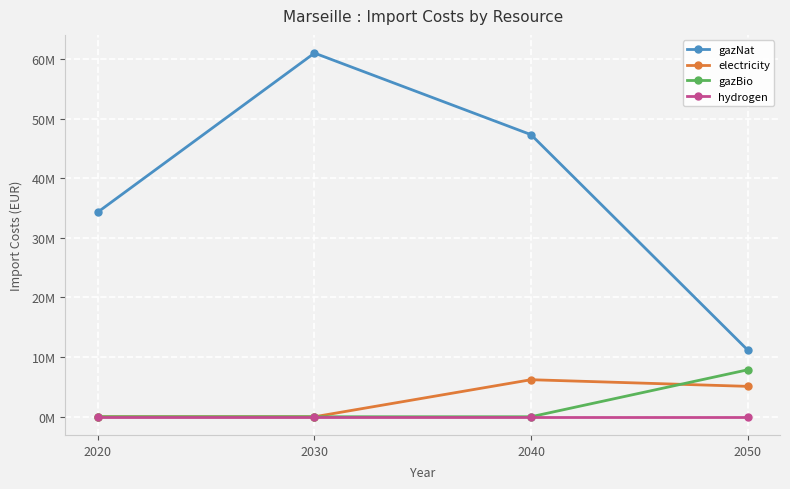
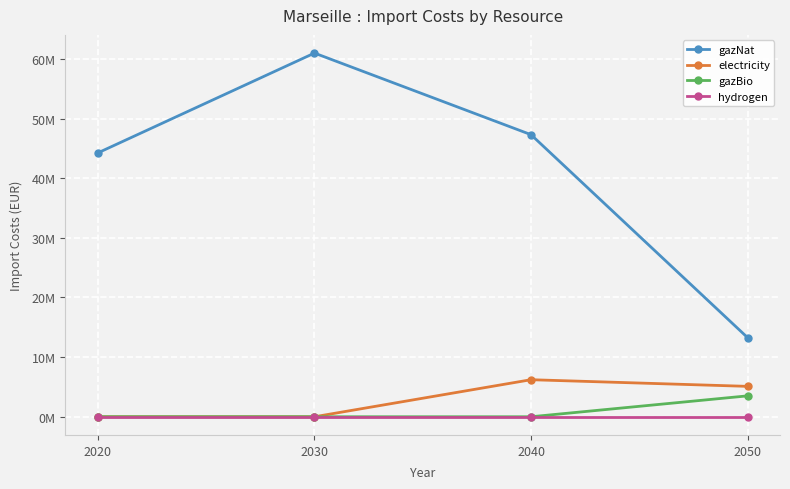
  {
    "gazNat": {
-     "2020": 34000000,
+     "2020": 44000000,
      "2030": 61000000,
      "2040": 47000000,
-     "2050": 11000000
+     "2050": 13000000
    },
    "electricity": {
      "2040": 6000000,
      "2050": 5000000
    },
    "gazBio": {
-     "2050": 8000000
+     "2050": 4000000
    },
    "hydrogen": {
      "2050": 0
    }
  }
